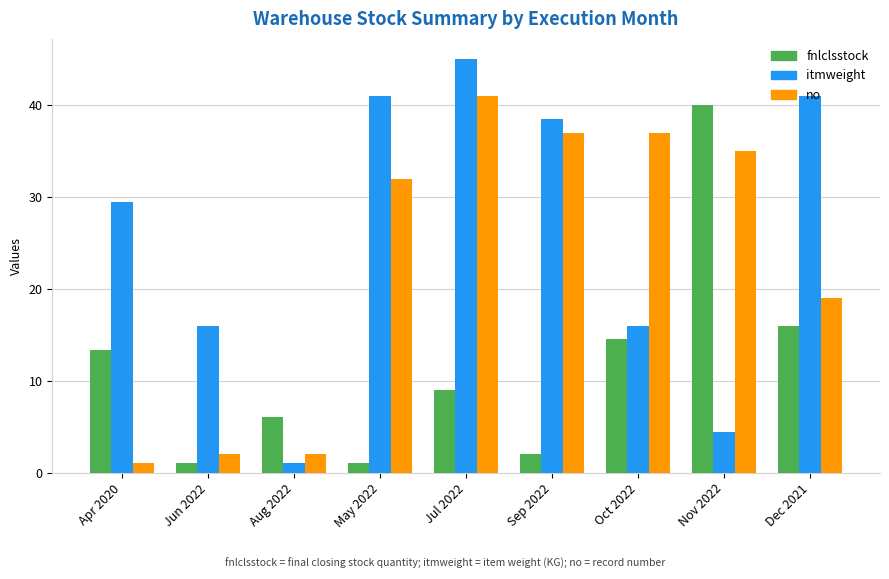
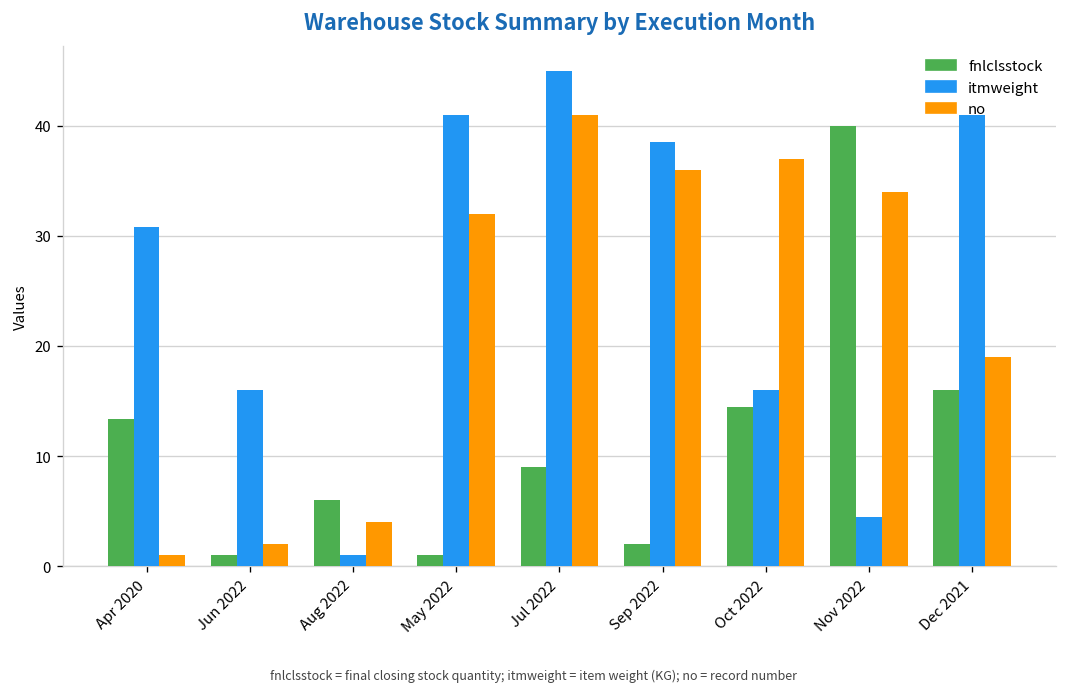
  {
    "fnlclsstock": {
      "Apr 2020": 13,
      "Jun 2022": 1,
      "Aug 2022": 6,
      "May 2022": 1,
      "Jul 2022": 9,
      "Sep 2022": 2,
      "Oct 2022": 15,
      "Nov 2022": 40,
      "Dec 2021": 16
    },
    "itmweight": {
-     "Apr 2020": 30,
+     "Apr 2020": 31,
      "Jun 2022": 16,
      "Aug 2022": 1,
      "May 2022": 41,
      "Jul 2022": 45,
      "Sep 2022": 39,
      "Oct 2022": 16,
      "Nov 2022": 4,
      "Dec 2021": 41
    },
    "no": {
      "Apr 2020": 1,
      "Jun 2022": 2,
-     "Aug 2022": 2,
+     "Aug 2022": 4,
      "May 2022": 32,
      "Jul 2022": 41,
-     "Sep 2022": 37,
+     "Sep 2022": 36,
      "Oct 2022": 37,
-     "Nov 2022": 35,
+     "Nov 2022": 34,
      "Dec 2021": 19
    }
  }
